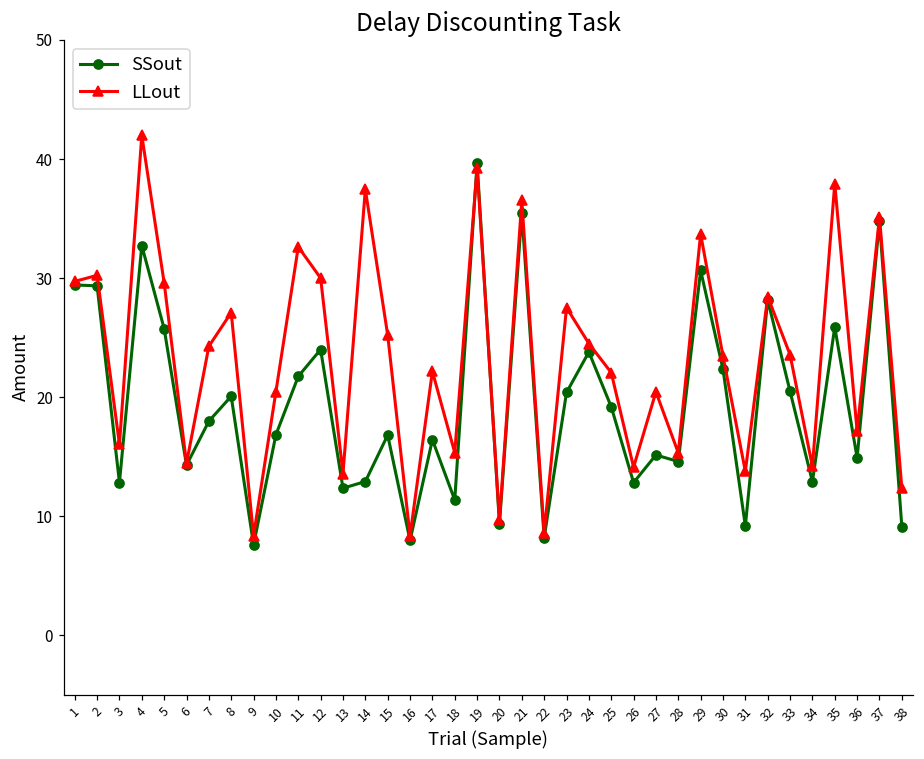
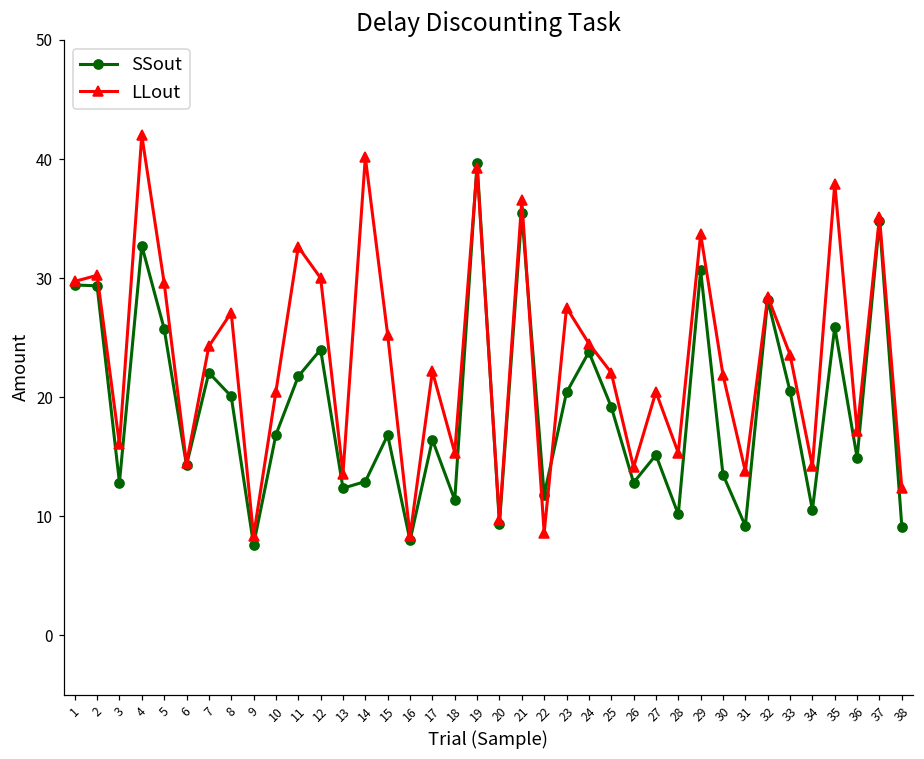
  {
    "SSout": {
      "1": 29.4,
      "2": 29.4,
      "3": 12.8,
      "4": 32.7,
      "5": 25.8,
-     "7": 18.0,
+     "7": 22.1,
      "8": 20.1,
      "9": 7.6,
      "10": 16.8,
      "11": 21.7,
      "12": 24.0,
      "13": 12.4,
      "14": 12.9,
      "15": 16.8,
      "16": 8.0,
      "17": 16.4,
      "18": 11.4,
      "19": 39.7,
      "20": 9.4,
      "21": 35.5,
-     "22": 8.2,
+     "22": 11.8,
      "23": 20.4,
      "24": 23.8,
      "25": 19.2,
      "26": 12.8,
      "27": 15.1,
-     "28": 14.6,
+     "28": 10.2,
      "29": 30.6,
-     "30": 22.3,
+     "30": 13.5,
      "31": 9.2,
      "32": 28.2,
      "33": 20.5,
-     "34": 12.9,
+     "34": 10.5,
      "35": 25.9,
      "36": 14.9,
      "37": 34.8,
      "38": 9.1
    },
    "LLout": {
      "1": 29.7,
      "2": 30.2,
      "3": 16.0,
      "4": 42.0,
      "5": 29.6,
      "7": 24.3,
      "8": 27.1,
      "9": 8.4,
      "10": 20.5,
      "11": 32.6,
      "12": 30.0,
      "13": 13.6,
-     "14": 37.5,
+     "14": 40.2,
      "15": 25.2,
      "16": 8.4,
      "17": 22.2,
      "18": 15.3,
      "19": 39.3,
      "20": 9.6,
      "21": 36.5,
      "22": 8.6,
      "23": 27.5,
      "24": 24.5,
      "25": 22.1,
      "26": 14.1,
      "27": 20.4,
      "28": 15.3,
      "29": 33.7,
-     "30": 23.5,
+     "30": 21.9,
      "31": 13.8,
      "32": 28.5,
      "33": 23.6,
      "34": 14.2,
      "35": 37.9,
      "36": 17.1,
      "37": 35.1,
      "38": 12.4
    }
  }
